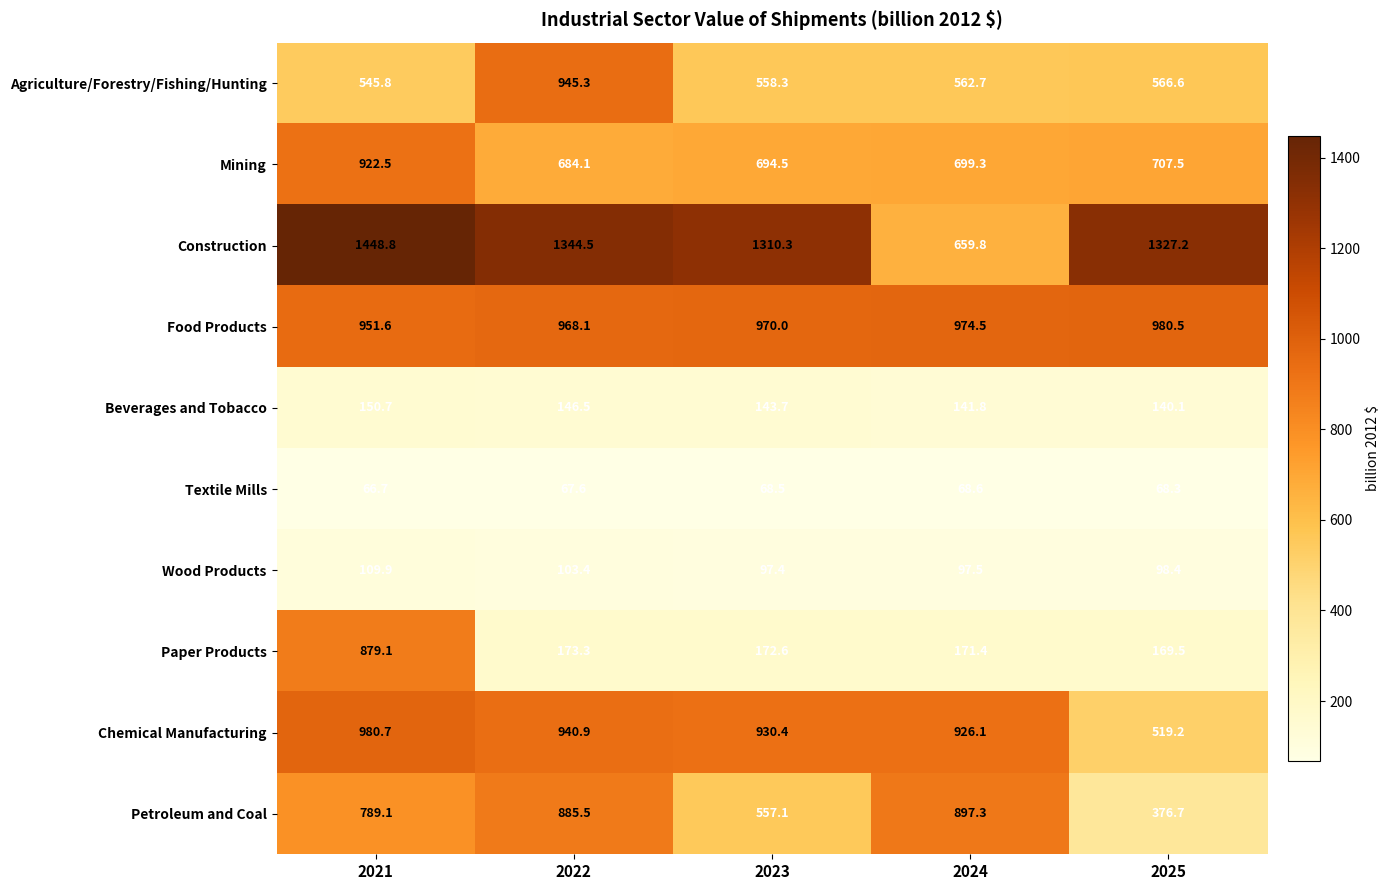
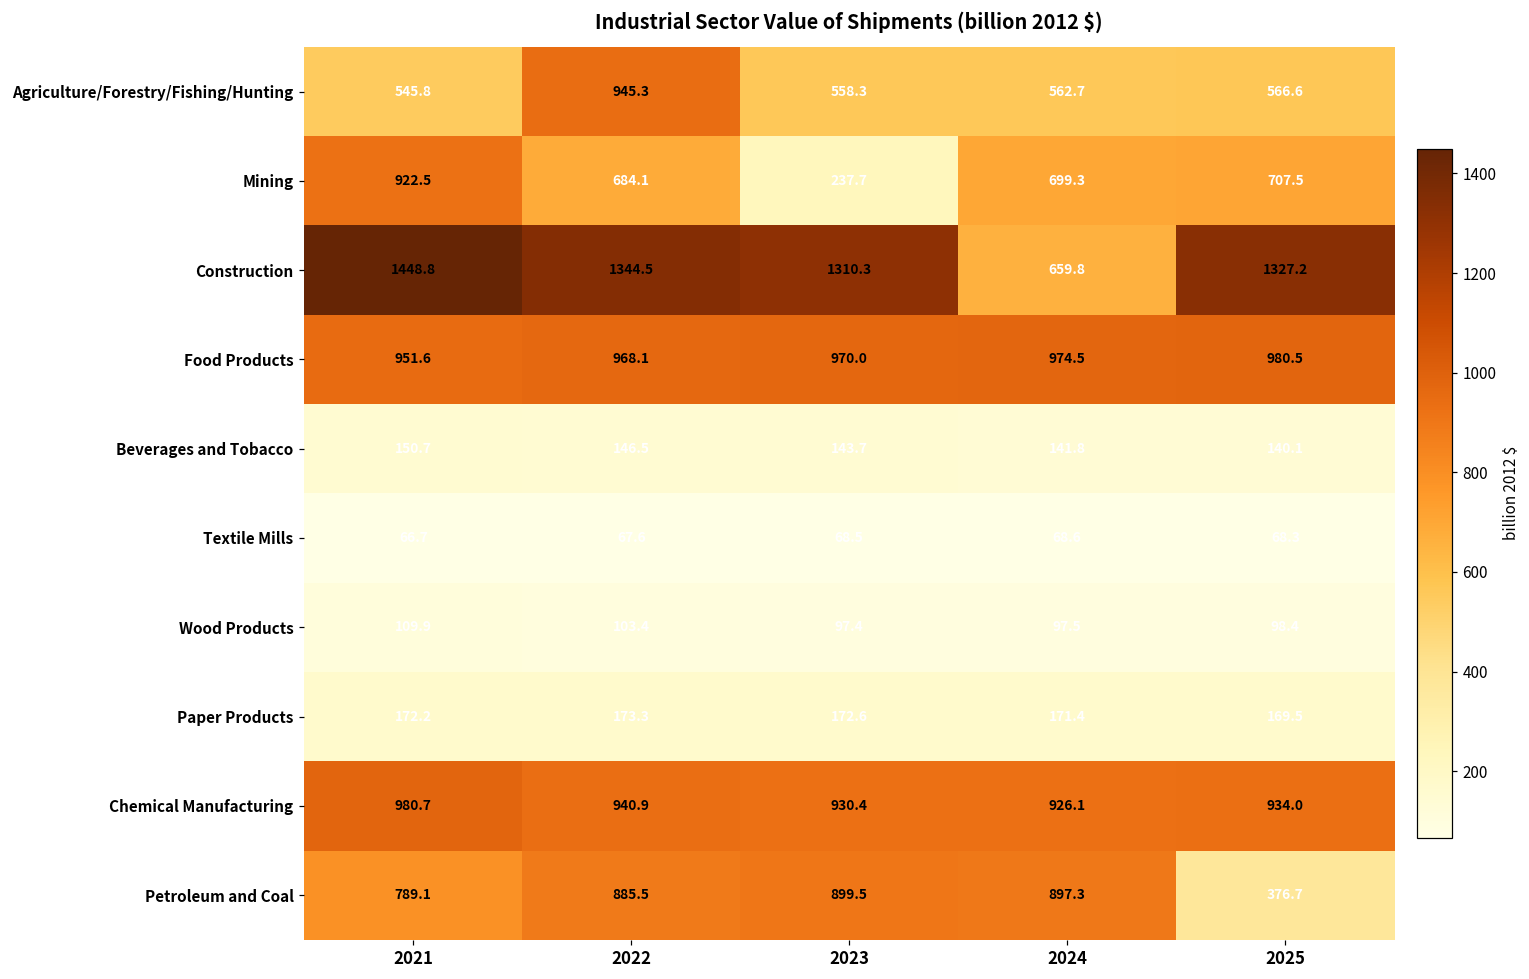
  {
    "Agriculture/Forestry/Fishing/Hunting": {
      "2021": 545.8,
      "2022": 945.3,
      "2023": 558.3,
      "2024": 562.7,
      "2025": 566.6
    },
    "Mining": {
      "2021": 922.5,
      "2022": 684.1,
-     "2023": 694.5,
+     "2023": 237.7,
      "2024": 699.3,
      "2025": 707.5
    },
    "Construction": {
      "2021": 1448.8,
      "2022": 1344.5,
      "2023": 1310.3,
      "2024": 659.8,
      "2025": 1327.2
    },
    "Food Products": {
      "2021": 951.6,
      "2022": 968.1,
      "2023": 970.0,
      "2024": 974.5,
      "2025": 980.5
    },
    "Paper Products": {
-     "2021": 879.1,
+     "2021": 172.2,
      "2022": 173.3,
      "2023": 172.6,
      "2024": 171.4,
      "2025": 169.5
    },
    "Chemical Manufacturing": {
      "2021": 980.7,
      "2022": 940.9,
      "2023": 930.4,
      "2024": 926.1,
-     "2025": 519.2
+     "2025": 934.0
    },
    "Petroleum and Coal": {
      "2021": 789.1,
      "2022": 885.5,
-     "2023": 557.1,
+     "2023": 899.5,
      "2024": 897.3,
      "2025": 376.7
    }
  }
